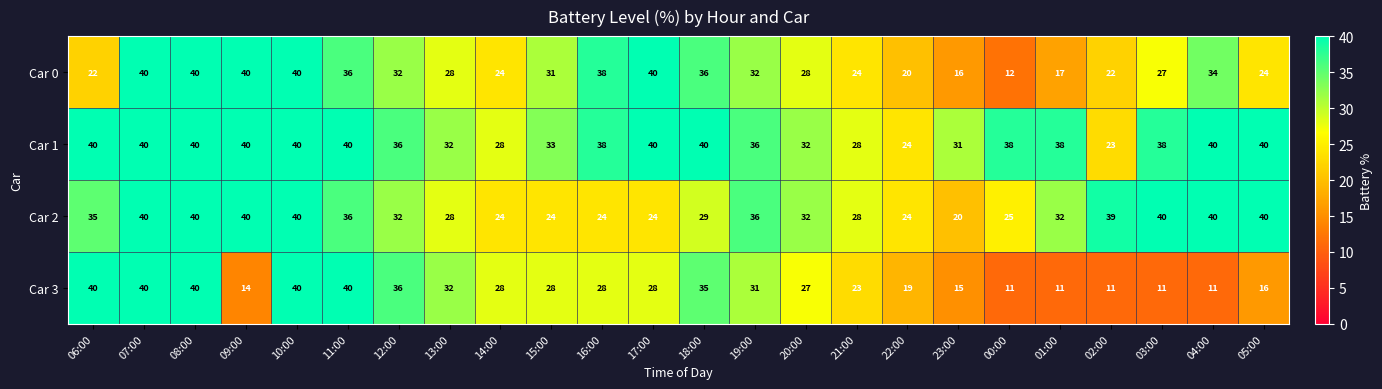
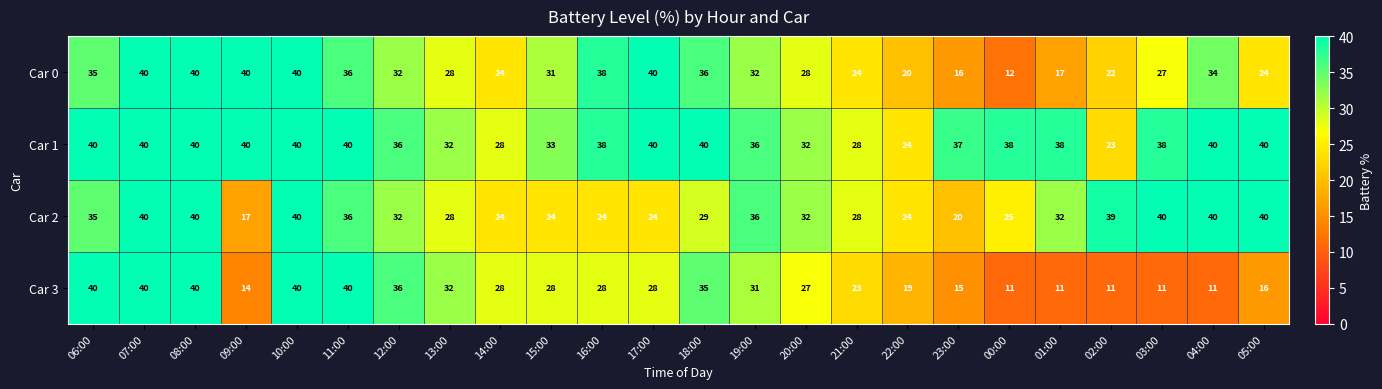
  {
    "Car 0": {
-     "06:00": 22,
+     "06:00": 35,
      "07:00": 40,
      "08:00": 40,
      "09:00": 40,
      "10:00": 40,
      "11:00": 36,
      "12:00": 32,
      "13:00": 28,
      "14:00": 24,
      "15:00": 31,
      "16:00": 38,
      "17:00": 40,
      "18:00": 36,
      "19:00": 32,
      "20:00": 28,
      "21:00": 24,
      "22:00": 20,
      "23:00": 16,
      "00:00": 12,
      "01:00": 17,
      "02:00": 22,
      "03:00": 27,
      "04:00": 34,
      "05:00": 24
    },
    "Car 1": {
      "06:00": 40,
      "07:00": 40,
      "08:00": 40,
      "09:00": 40,
      "10:00": 40,
      "11:00": 40,
      "12:00": 36,
      "13:00": 32,
      "14:00": 28,
      "15:00": 33,
      "16:00": 38,
      "17:00": 40,
      "18:00": 40,
      "19:00": 36,
      "20:00": 32,
      "21:00": 28,
      "22:00": 24,
-     "23:00": 31,
+     "23:00": 37,
      "00:00": 38,
      "01:00": 38,
      "02:00": 23,
      "03:00": 38,
      "04:00": 40,
      "05:00": 40
    },
    "Car 2": {
      "06:00": 35,
      "07:00": 40,
      "08:00": 40,
-     "09:00": 40,
+     "09:00": 17,
      "10:00": 40,
      "11:00": 36,
      "12:00": 32,
      "13:00": 28,
      "14:00": 24,
      "15:00": 24,
      "16:00": 24,
      "17:00": 24,
      "18:00": 29,
      "19:00": 36,
      "20:00": 32,
      "21:00": 28,
      "22:00": 24,
      "23:00": 20,
      "00:00": 25,
      "01:00": 32,
      "02:00": 39,
      "03:00": 40,
      "04:00": 40,
      "05:00": 40
    },
    "Car 3": {
      "06:00": 40,
      "07:00": 40,
      "08:00": 40,
      "09:00": 14,
      "10:00": 40,
      "11:00": 40,
      "12:00": 36,
      "13:00": 32,
      "14:00": 28,
      "15:00": 28,
      "16:00": 28,
      "17:00": 28,
      "18:00": 35,
      "19:00": 31,
      "20:00": 27,
      "21:00": 23,
      "22:00": 19,
      "23:00": 15,
      "00:00": 11,
      "01:00": 11,
      "02:00": 11,
      "03:00": 11,
      "04:00": 11,
      "05:00": 16
    }
  }
